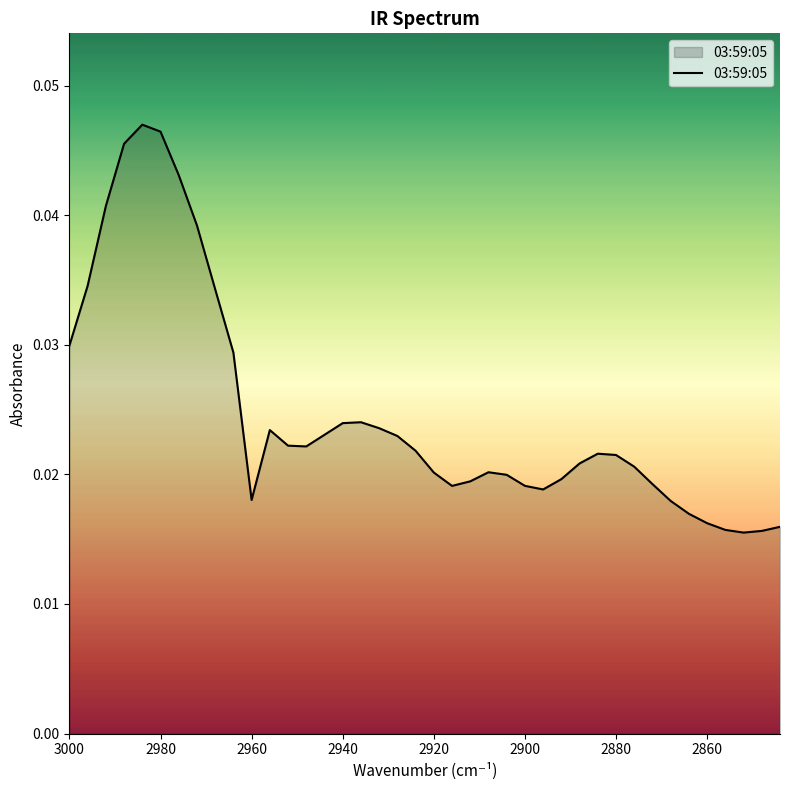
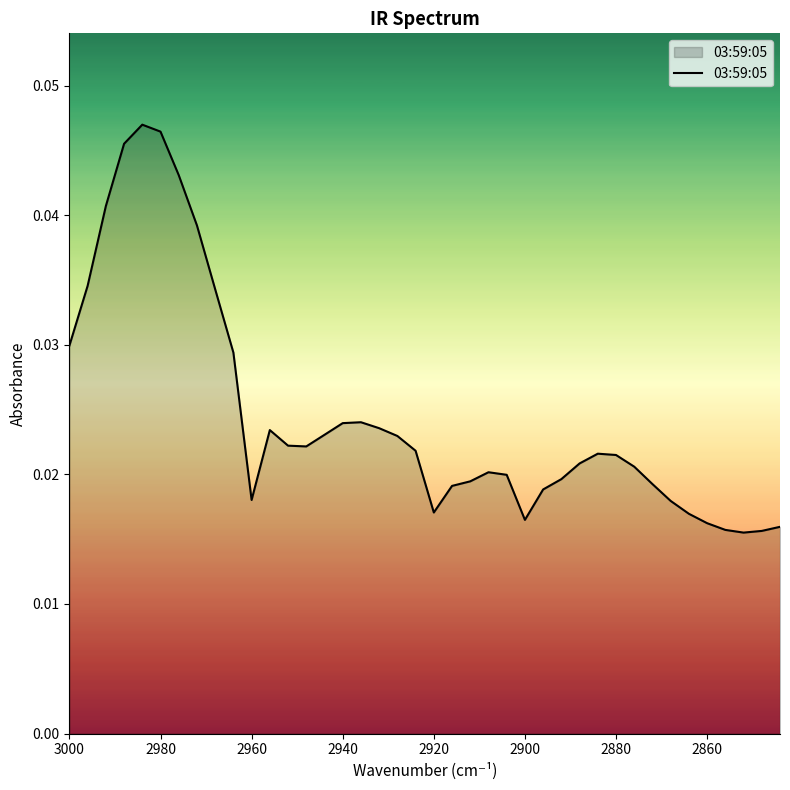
  {
    "3000": 0.0299,
    "2980": 0.0464,
    "2960": 0.0180,
    "2940": 0.0240,
-   "2920": 0.0201,
-   "2900": 0.0191,
+   "2920": 0.0171,
+   "2900": 0.0165,
    "2880": 0.0215,
    "2860": 0.0162
  }
